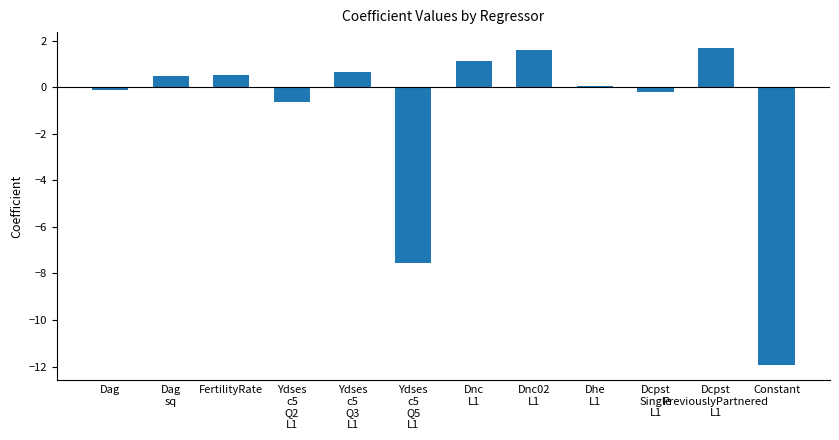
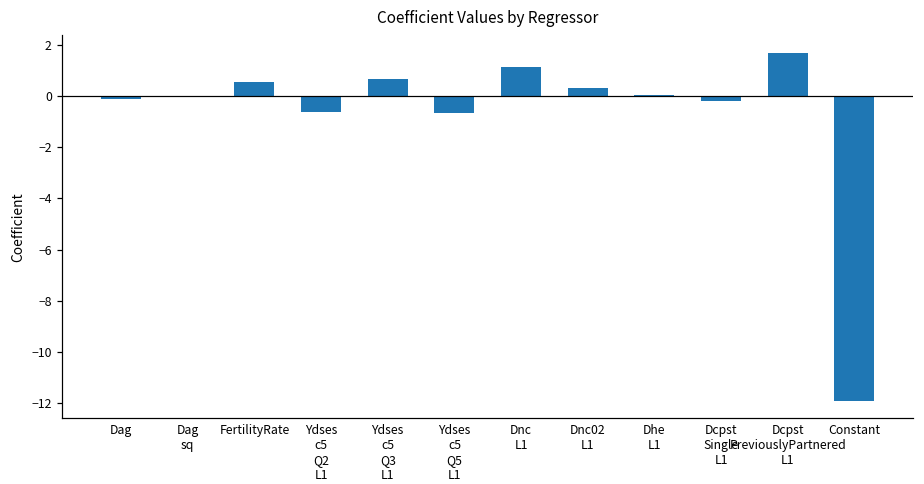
  {
    "Dag": -0.1,
-   "Dag sq": 0.5,
+   "Dag sq": 0.0,
    "FertilityRate": 0.5,
    "Ydses c5 Q2 L1": -0.6,
    "Ydses c5 Q3 L1": 0.7,
-   "Ydses c5 Q5 L1": -7.6,
+   "Ydses c5 Q5 L1": -0.6,
    "Dnc L1": 1.1,
-   "Dnc02 L1": 1.6,
+   "Dnc02 L1": 0.3,
    "Dcpst PreviouslyPartnered L1": 1.7
  }
